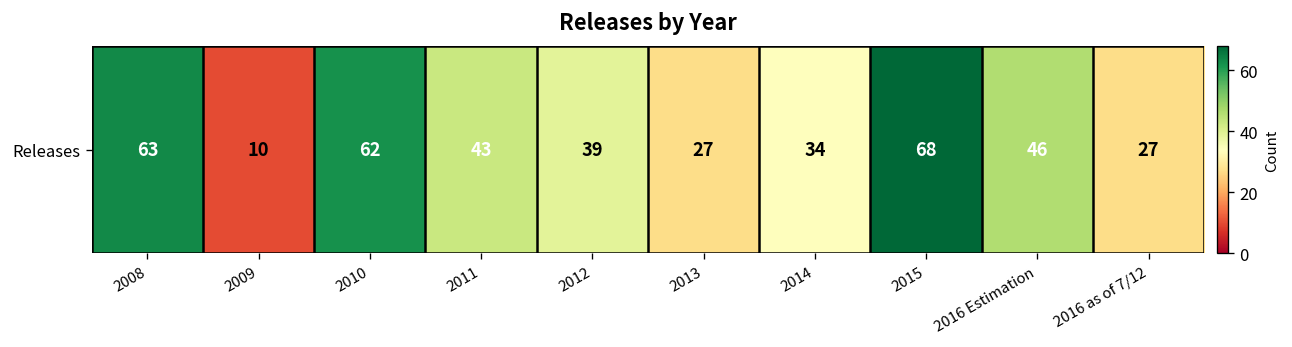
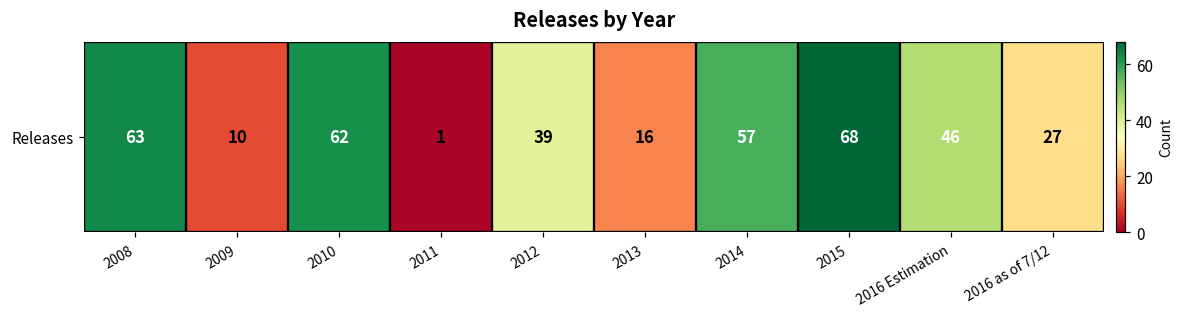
  {
    "Releases": {
      "2008": 63,
      "2009": 10,
      "2010": 62,
-     "2011": 43,
+     "2011": 1,
      "2012": 39,
-     "2013": 27,
-     "2014": 34,
+     "2013": 16,
+     "2014": 57,
      "2015": 68,
      "2016 Estimation": 46,
      "2016 as of 7/12": 27
    }
  }
